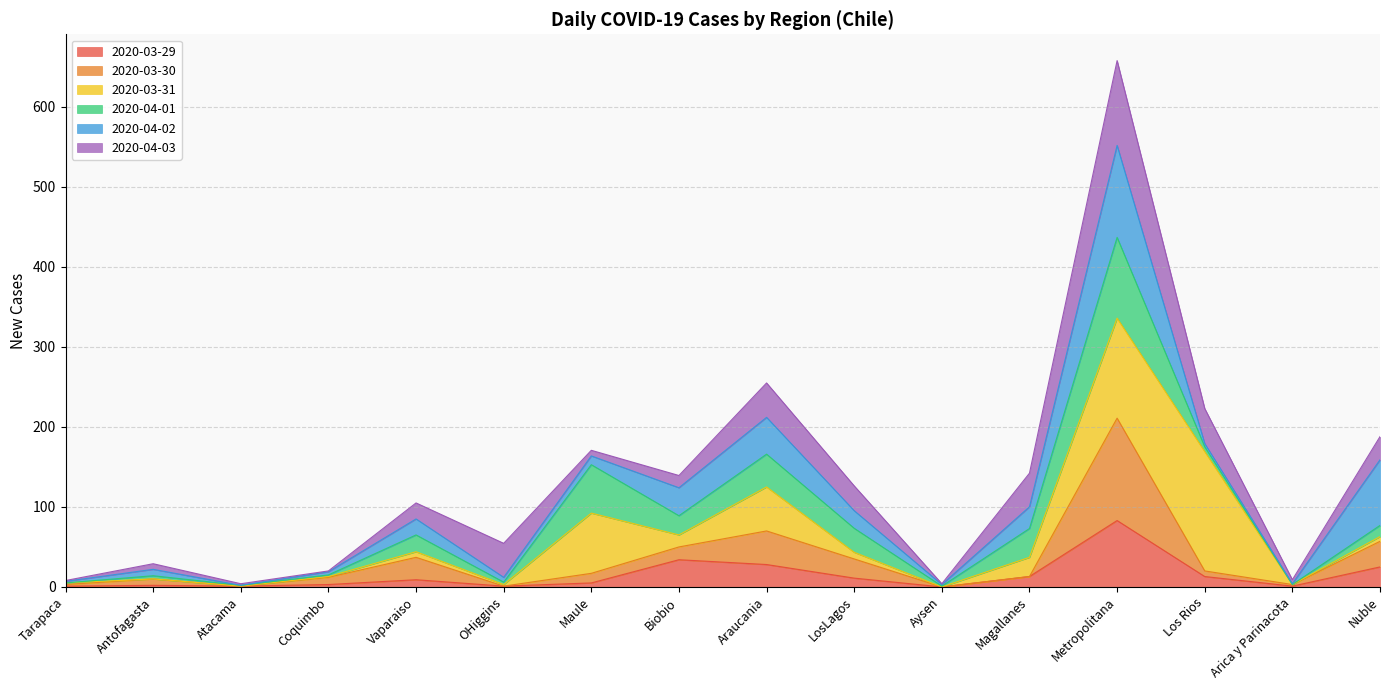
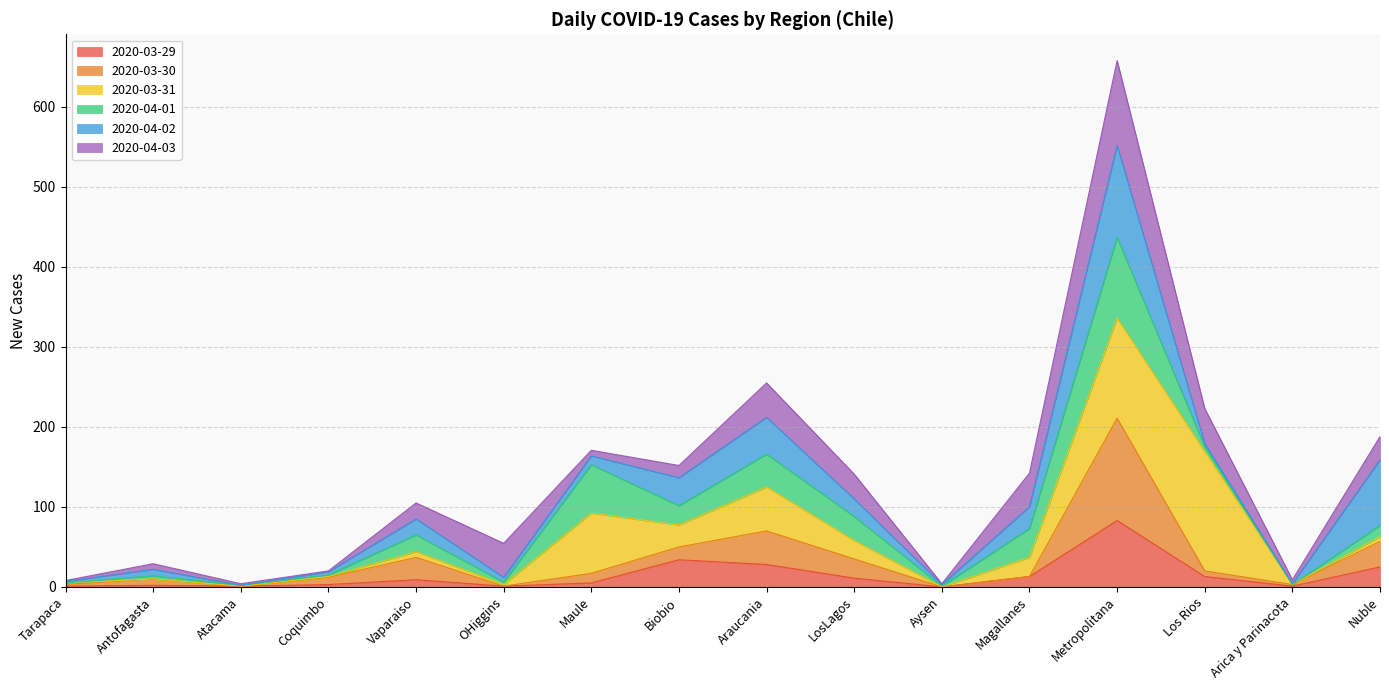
  {
    "2020-03-31": {
      "Vaparaiso": 10,
      "Maule": 80,
-     "Biobio": 20,
+     "Biobio": 30,
      "Araucania": 60,
-     "LosLagos": 10,
+     "LosLagos": 20,
      "Magallanes": 20,
      "Metropolitana": 130,
      "Los Rios": 150,
      "Nuble": 10
    },
    "2020-04-01": {
      "Antofagasta": 0,
      "Vaparaiso": 20,
      "Maule": 60,
      "Biobio": 20,
      "Araucania": 40,
      "LosLagos": 30,
      "Magallanes": 40,
      "Metropolitana": 100,
      "Los Rios": 10,
      "Nuble": 10
    },
    "2020-04-02": {
      "Antofagasta": 10,
      "Vaparaiso": 20,
      "OHiggins": 10,
      "Maule": 10,
      "Biobio": 40,
      "Araucania": 50,
      "LosLagos": 20,
      "Magallanes": 30,
      "Metropolitana": 120,
      "Los Rios": 0,
      "Nuble": 80
    },
    "2020-04-03": {
      "Antofagasta": 10,
      "Vaparaiso": 20,
      "OHiggins": 40,
      "Maule": 10,
      "Biobio": 20,
      "Araucania": 40,
      "LosLagos": 30,
      "Magallanes": 40,
      "Metropolitana": 110,
      "Los Rios": 40,
      "Arica y Parinacota": 10,
      "Nuble": 30
    }
  }
